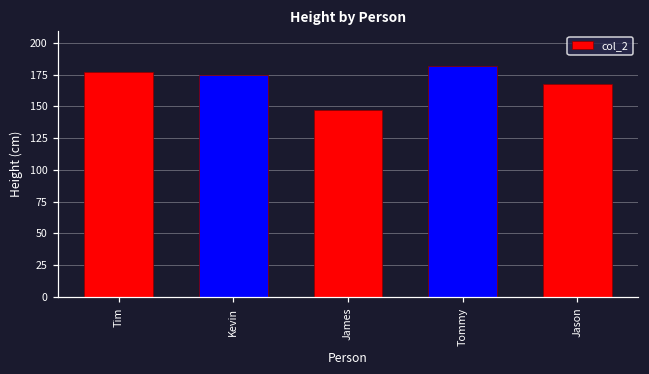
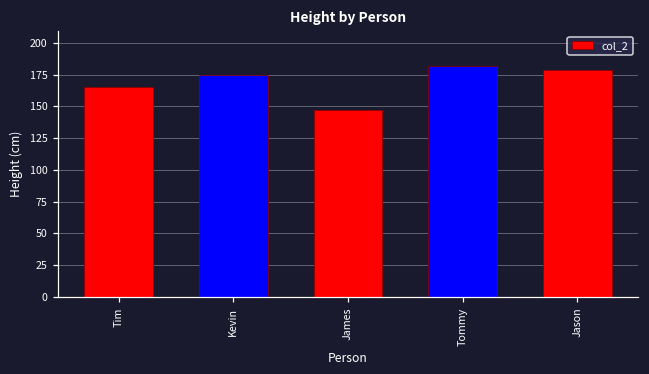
  {
-   "Tim": 177,
+   "Tim": 165,
    "Kevin": 175,
    "James": 147,
    "Tommy": 182,
-   "Jason": 168
+   "Jason": 179
  }
